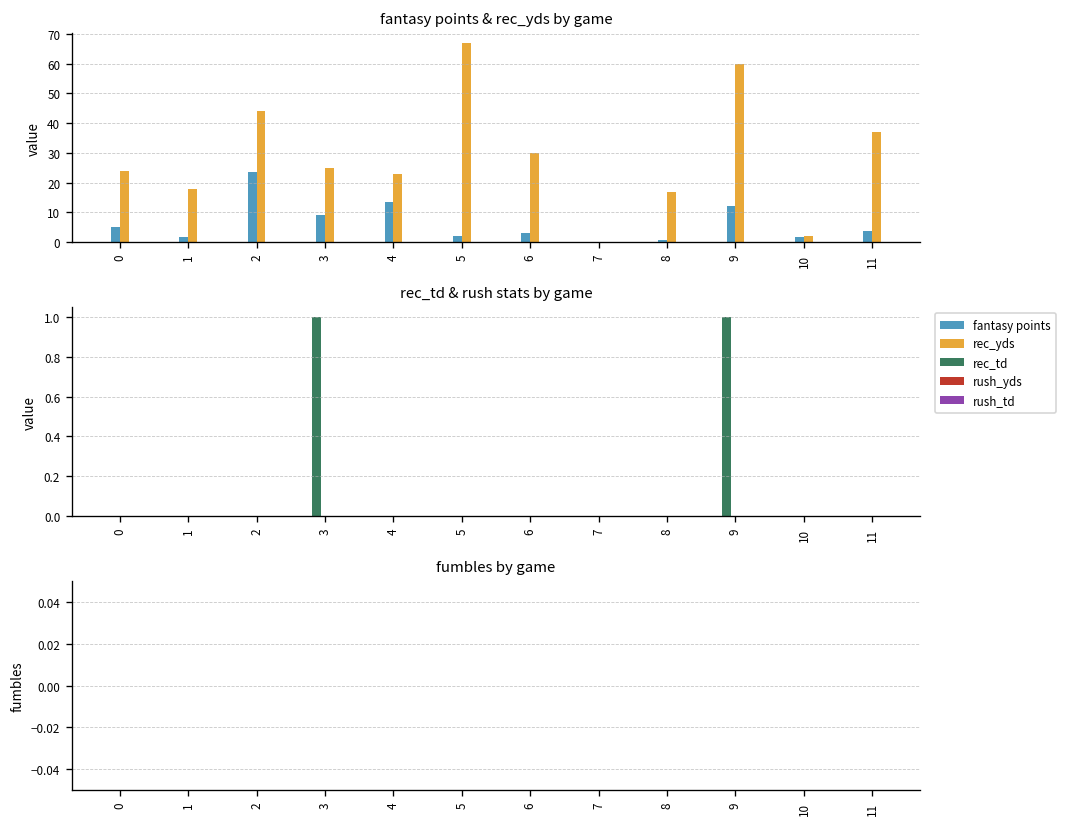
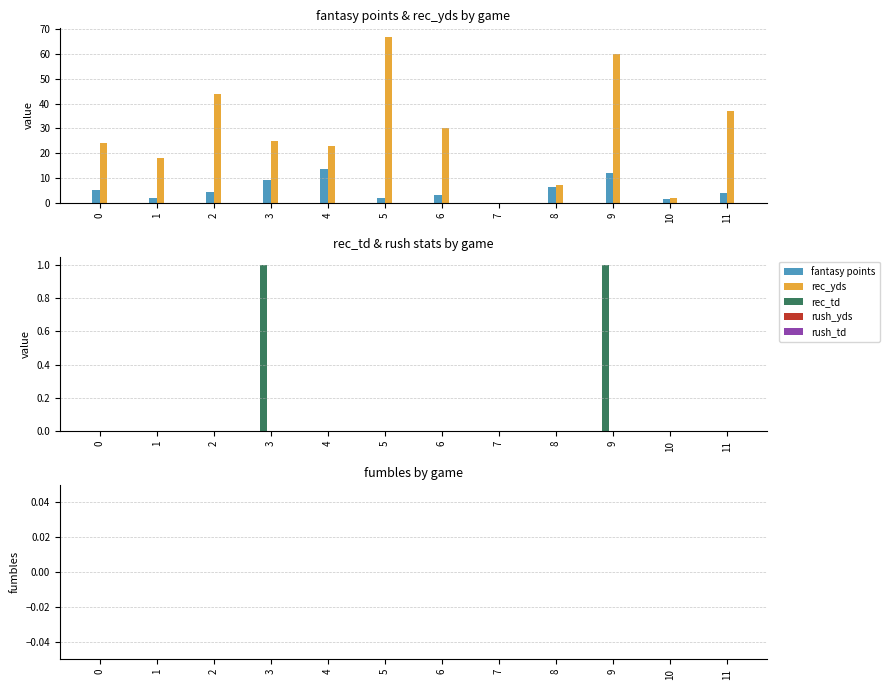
  {
    "fantasy points & rec_yds by game": {
      "fantasy points": {
        "0": 5,
        "1": 2,
-       "2": 24,
+       "2": 4,
        "3": 9,
        "4": 13,
        "5": 2,
        "6": 3,
        "7": 0,
-       "8": 1,
+       "8": 6,
        "9": 12,
        "10": 2,
        "11": 4
      },
      "rec_yds": {
        "0": 24,
        "1": 18,
        "2": 44,
        "3": 25,
        "4": 23,
        "5": 67,
        "6": 30,
        "7": 0,
-       "8": 17,
+       "8": 7,
        "9": 60,
        "10": 2,
        "11": 37
      }
    },
    "rec_td & rush stats by game": {
      "rec_td": {
        "0": 0.00,
        "1": 0.00,
        "2": 0.00,
        "3": 1.00,
        "4": 0.00,
        "5": 0.00,
        "6": 0.00,
        "7": 0.00,
        "8": 0.00,
        "9": 1.00,
        "10": 0.00,
        "11": 0.00
      },
      "rush_yds": {
        "0": 0.00,
        "1": 0.00,
        "2": 0.00,
        "3": 0.00,
        "4": 0.00,
        "5": 0.00,
        "6": 0.00,
        "7": 0.00,
        "8": 0.00,
        "9": 0.00,
        "10": 0.00,
        "11": 0.00
      },
      "rush_td": {
        "0": 0.00,
        "1": 0.00,
        "2": 0.00,
        "3": 0.00,
        "4": 0.00,
        "5": 0.00,
        "6": 0.00,
        "7": 0.00,
        "8": 0.00,
        "9": 0.00,
        "10": 0.00,
        "11": 0.00
      }
    },
    "fumbles by game": {
      "0": 0.000,
      "1": 0.000,
      "2": 0.000,
      "3": 0.000,
      "4": 0.000,
      "5": 0.000,
      "6": 0.000,
      "7": 0.000,
      "8": 0.000,
      "9": 0.000,
      "10": 0.000,
      "11": 0.000
    }
  }
